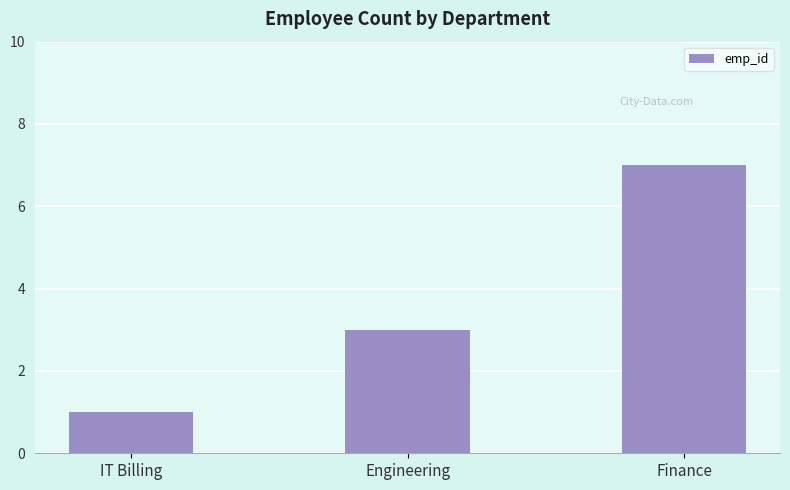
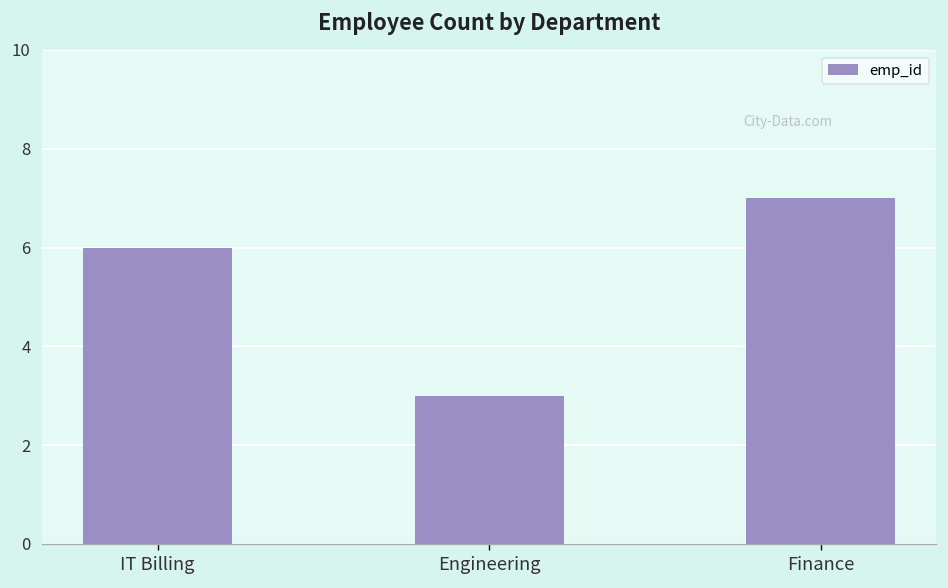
  {
-   "IT Billing": 1,
+   "IT Billing": 6,
    "Engineering": 3,
    "Finance": 7
  }
